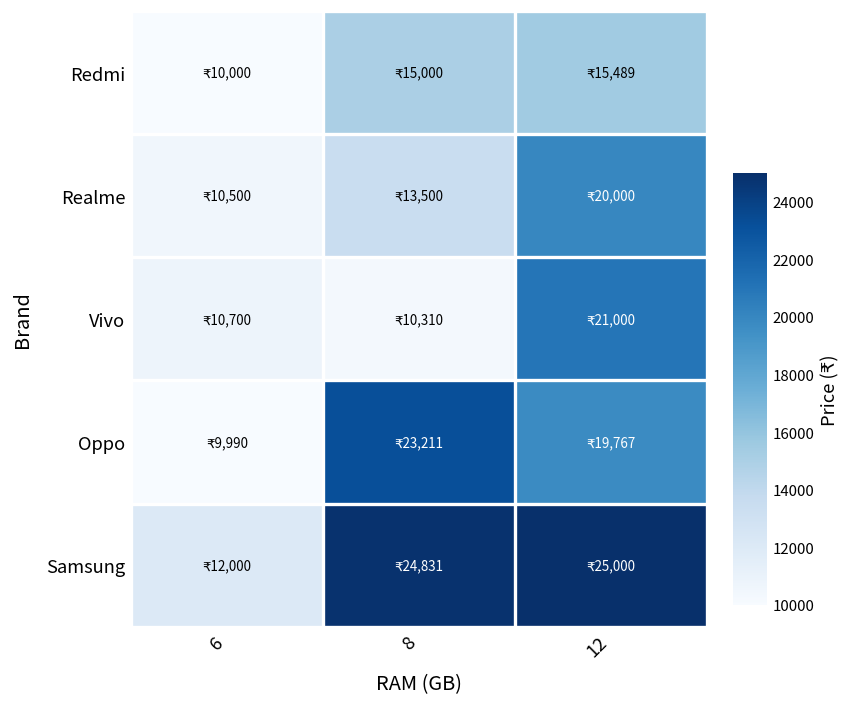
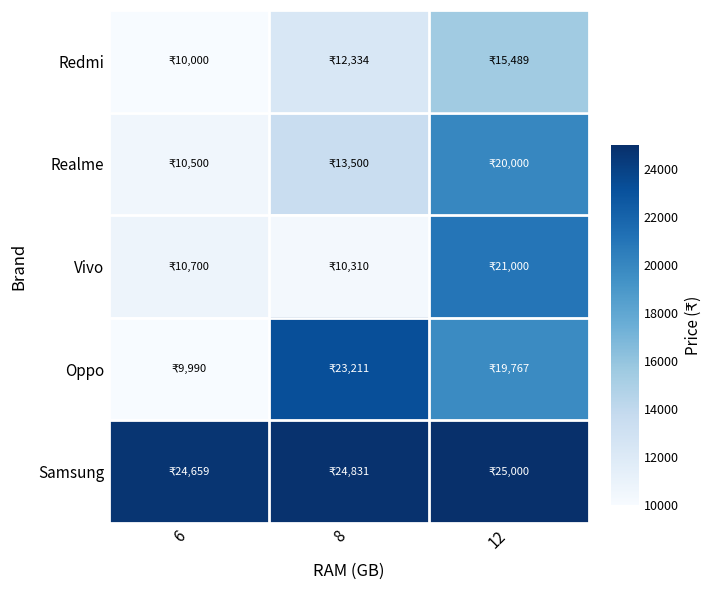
  {
    "Redmi": {
      "6": "10,000",
-     "8": "15,000",
+     "8": "12,334",
      "12": "15,489"
    },
    "Realme": {
      "6": "10,500",
      "8": "13,500",
      "12": "20,000"
    },
    "Vivo": {
      "6": "10,700",
      "8": "10,310",
      "12": "21,000"
    },
    "Oppo": {
      "6": "9,990",
      "8": "23,211",
      "12": "19,767"
    },
    "Samsung": {
-     "6": "12,000",
+     "6": "24,659",
      "8": "24,831",
      "12": "25,000"
    }
  }
